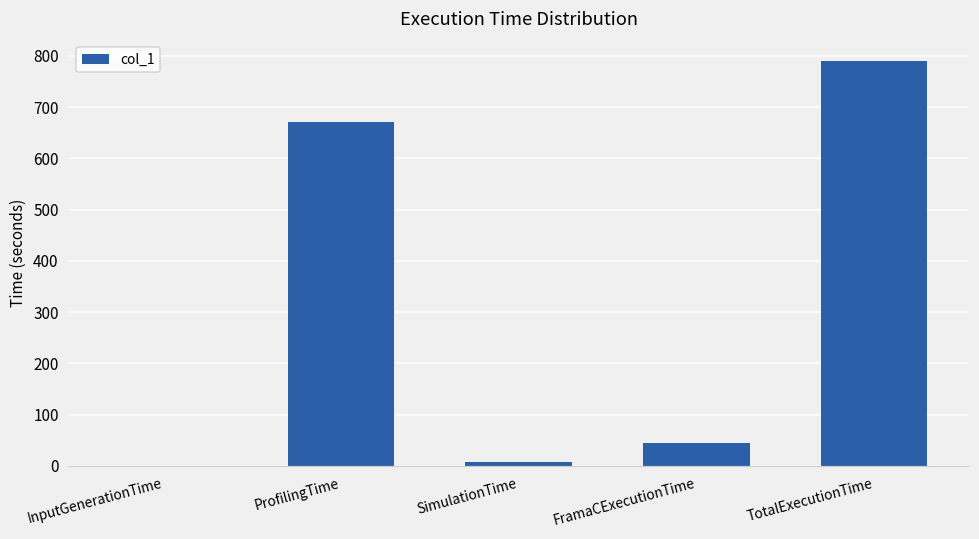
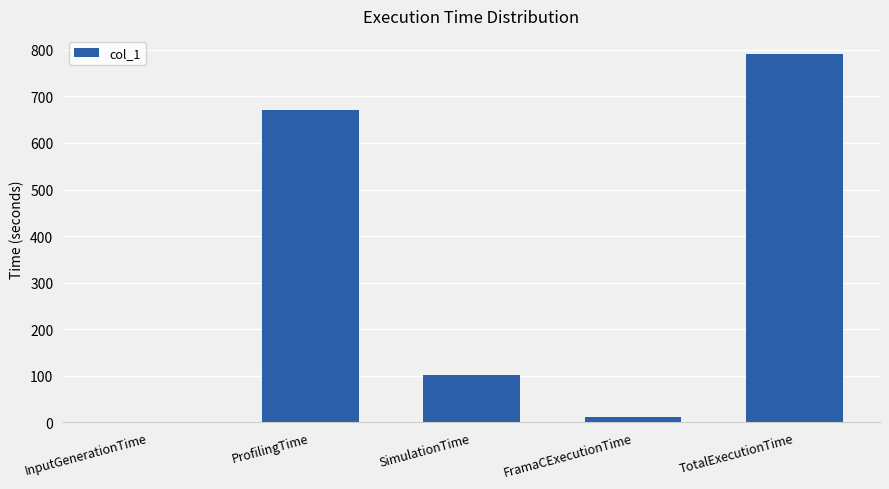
  {
    "ProfilingTime": 670,
-   "SimulationTime": 10,
-   "FramaCExecutionTime": 40,
+   "SimulationTime": 100,
+   "FramaCExecutionTime": 10,
    "TotalExecutionTime": 790
  }
